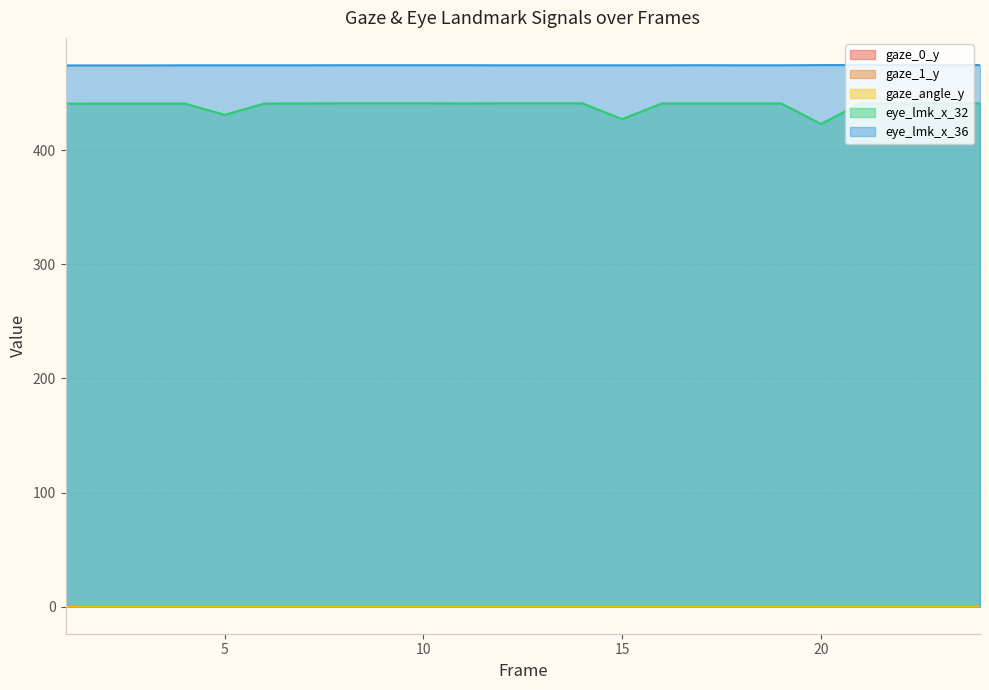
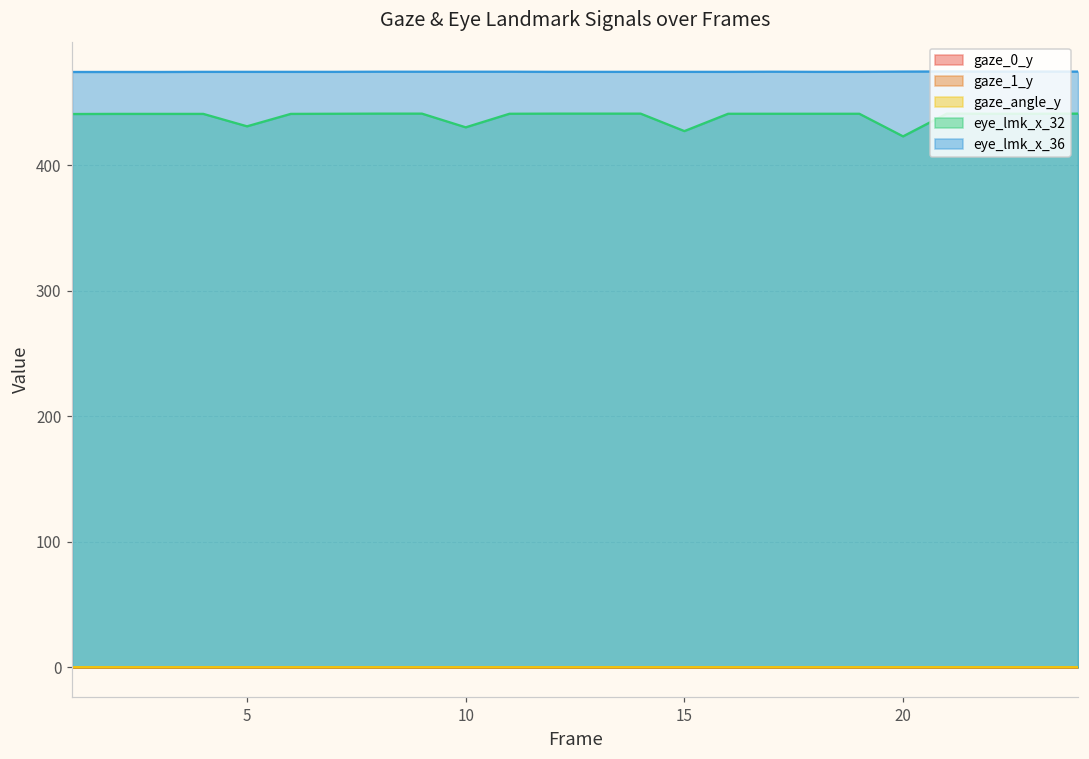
  {
    "gaze_angle_y": {
      "5": 0,
      "10": 0,
      "15": 0,
      "20": 0
    },
    "eye_lmk_x_32": {
      "5": 431,
-     "10": 441,
+     "10": 430,
      "15": 427,
      "20": 423
    },
    "eye_lmk_x_36": {
      "5": 474,
      "10": 475,
      "15": 474,
      "20": 475
    }
  }
